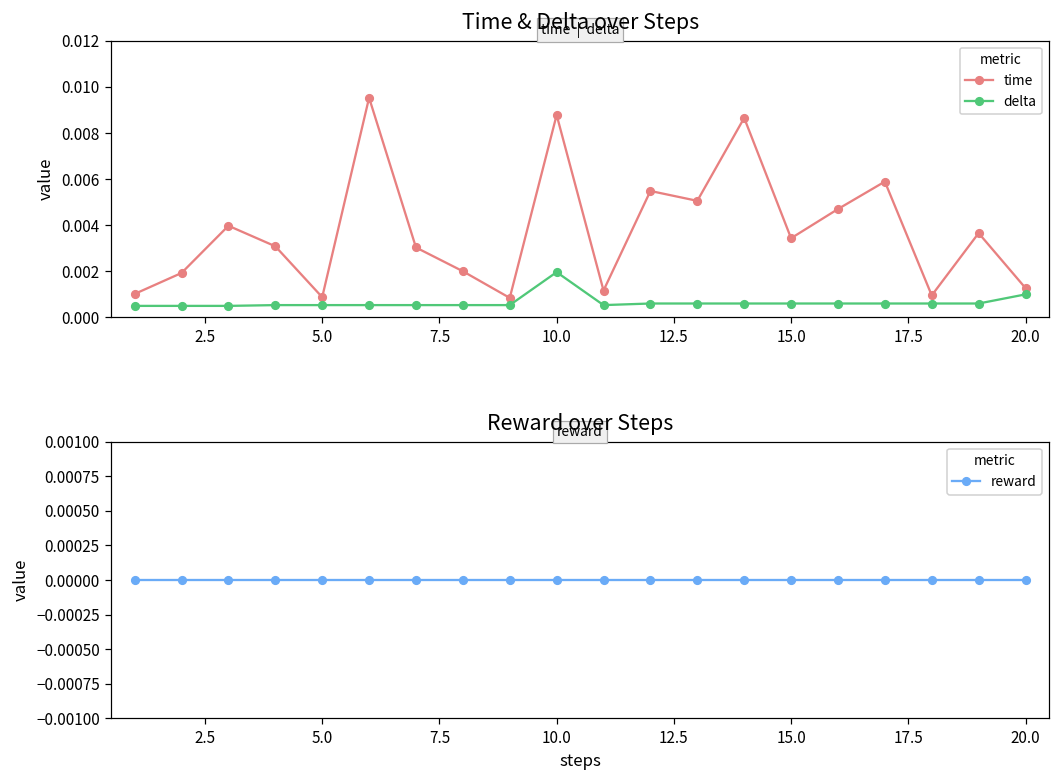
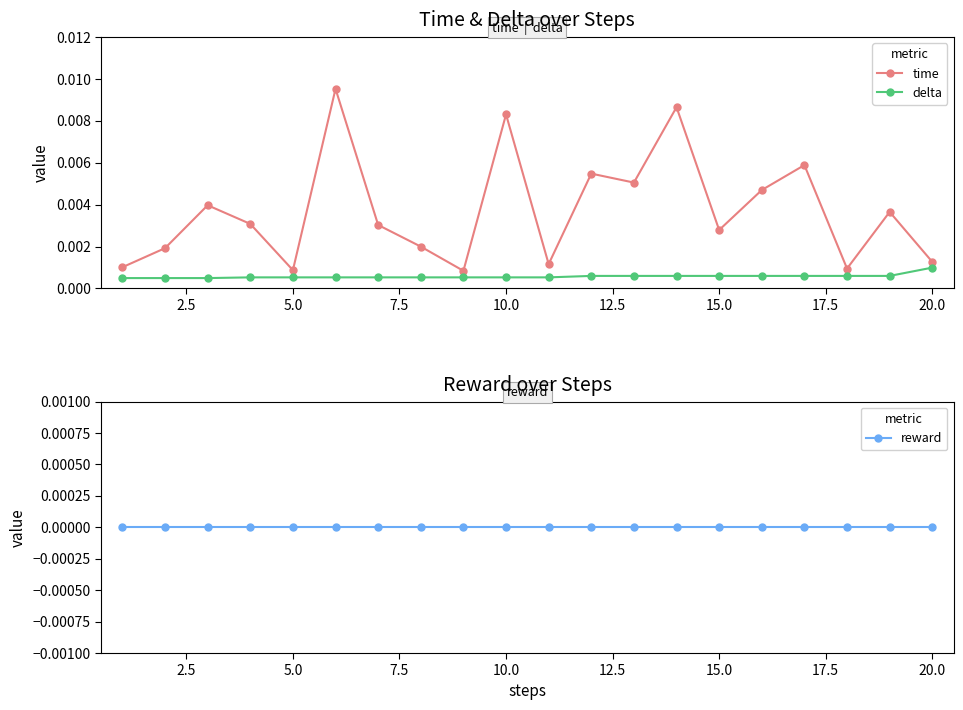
  {
    "Time & Delta over Steps": {
      "time": {
        "5.0": 0.0009,
-       "10.0": 0.0088,
-       "15.0": 0.0034,
+       "10.0": 0.0083,
+       "15.0": 0.0028,
        "20.0": 0.0013
      },
      "delta": {
        "5.0": 0.0005,
-       "10.0": 0.0020,
+       "10.0": 0.0005,
        "15.0": 0.0006,
        "20.0": 0.0010
      }
    },
    "Reward over Steps": {
      "5.0": 0.00000,
      "10.0": 0.00000,
      "15.0": 0.00000,
      "20.0": 0.00000
    }
  }
